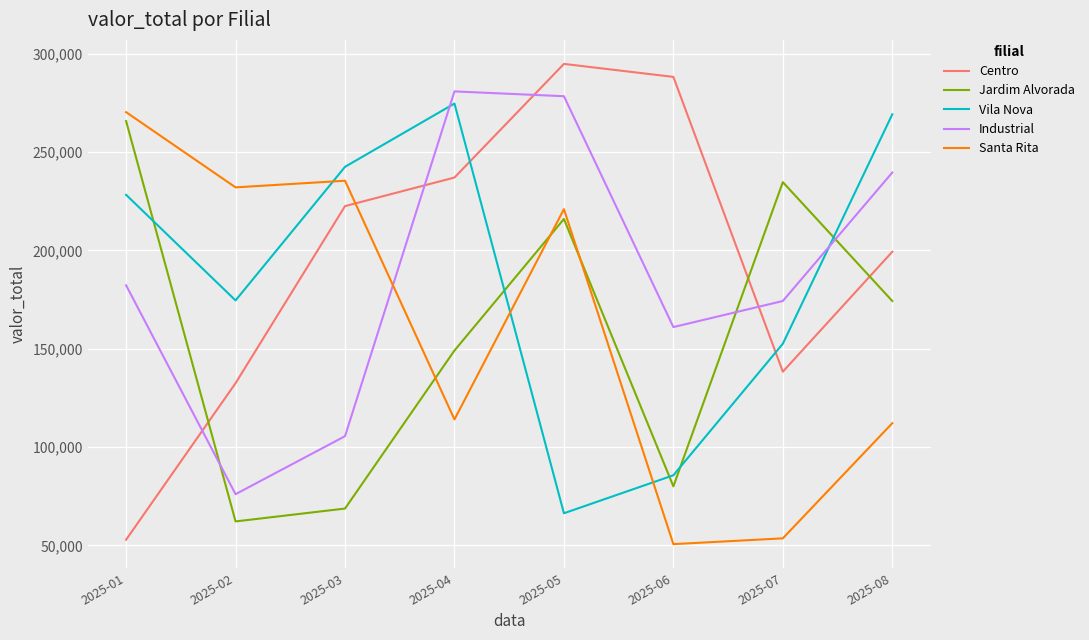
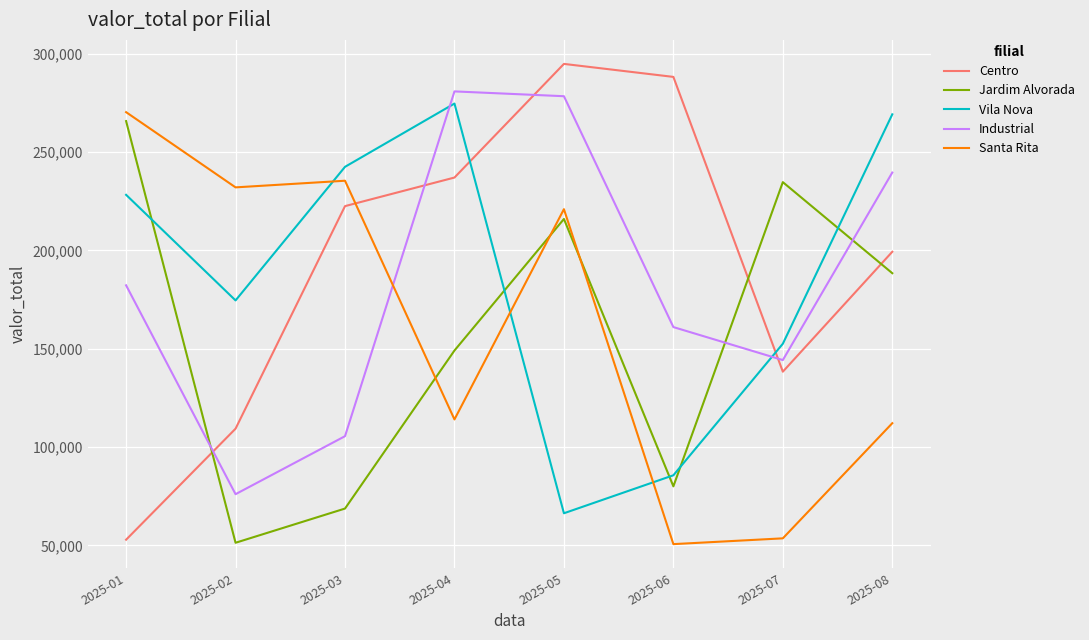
  {
    "Centro": {
      "2025-01": "53,000",
-     "2025-02": "132,000",
+     "2025-02": "109,000",
      "2025-03": "223,000",
      "2025-04": "237,000",
      "2025-05": "295,000",
      "2025-06": "288,000",
      "2025-07": "138,000",
      "2025-08": "199,000"
    },
    "Jardim Alvorada": {
      "2025-01": "266,000",
-     "2025-02": "62,000",
+     "2025-02": "51,000",
      "2025-03": "69,000",
      "2025-04": "149,000",
      "2025-05": "216,000",
      "2025-06": "80,000",
      "2025-07": "235,000",
-     "2025-08": "174,000"
+     "2025-08": "188,000"
    },
    "Vila Nova": {
      "2025-01": "228,000",
      "2025-02": "175,000",
      "2025-03": "242,000",
      "2025-04": "275,000",
      "2025-05": "66,000",
      "2025-06": "86,000",
      "2025-07": "153,000",
      "2025-08": "269,000"
    },
    "Industrial": {
      "2025-01": "182,000",
      "2025-02": "76,000",
      "2025-03": "106,000",
      "2025-04": "281,000",
      "2025-05": "278,000",
      "2025-06": "161,000",
-     "2025-07": "174,000",
+     "2025-07": "144,000",
      "2025-08": "240,000"
    },
    "Santa Rita": {
      "2025-01": "270,000",
      "2025-02": "232,000",
      "2025-03": "235,000",
      "2025-04": "114,000",
      "2025-05": "221,000",
      "2025-06": "51,000",
      "2025-07": "54,000",
      "2025-08": "112,000"
    }
  }
